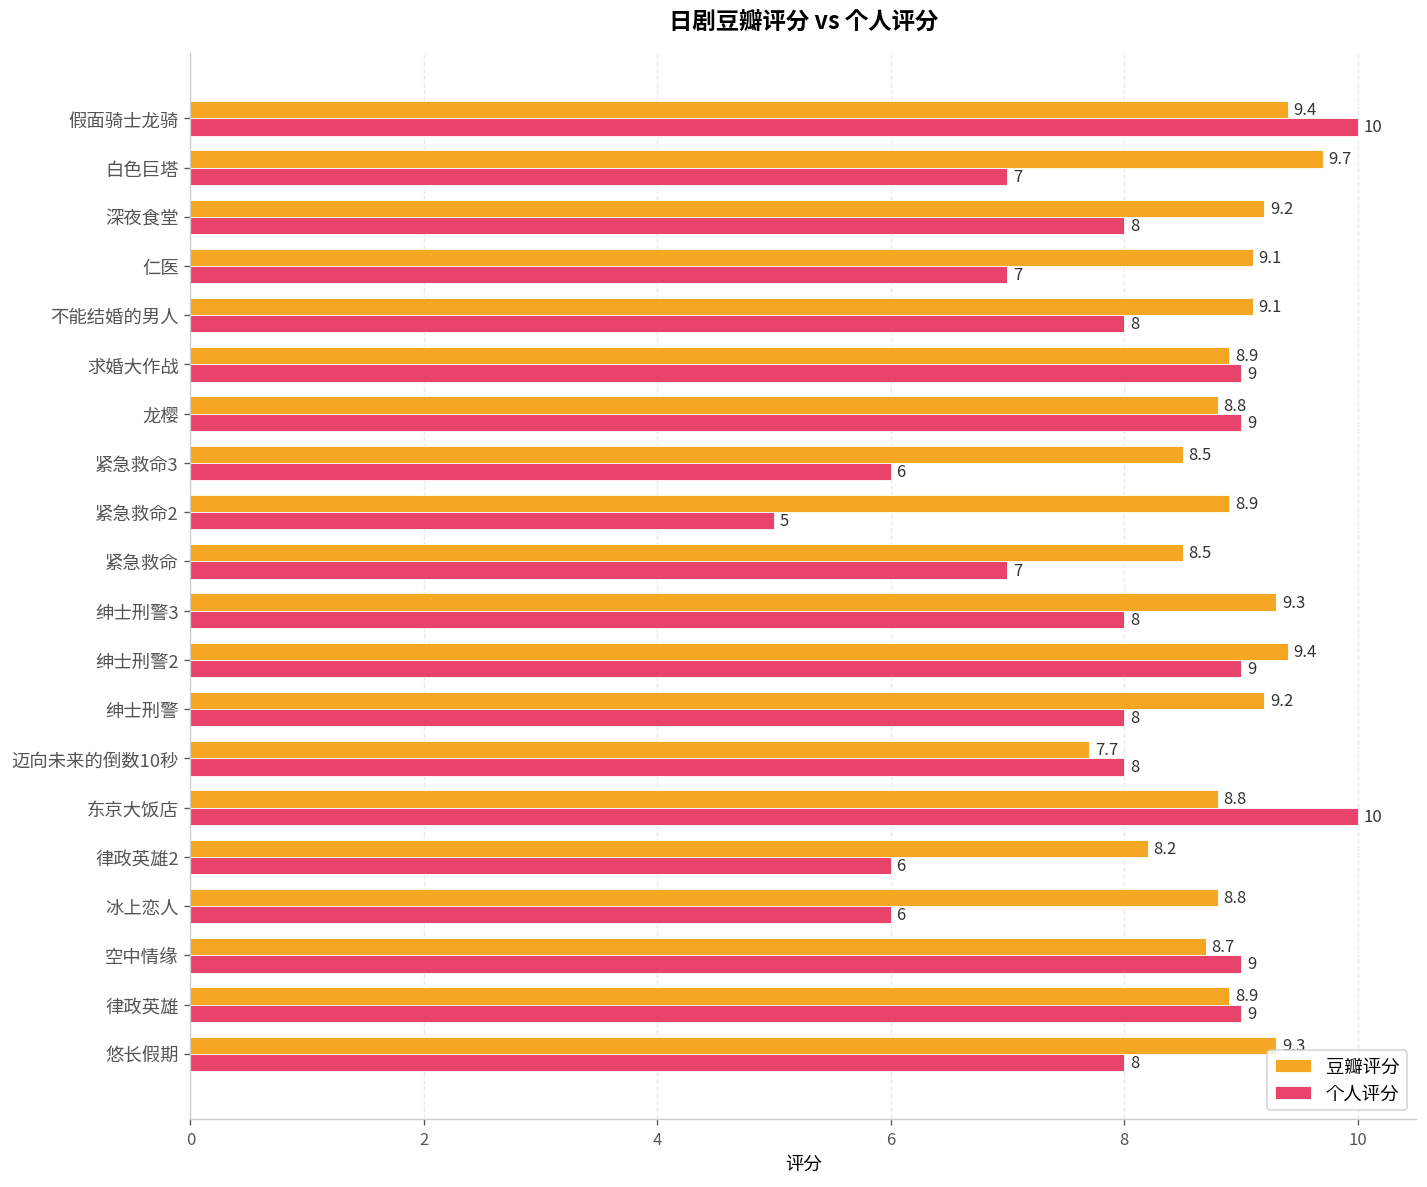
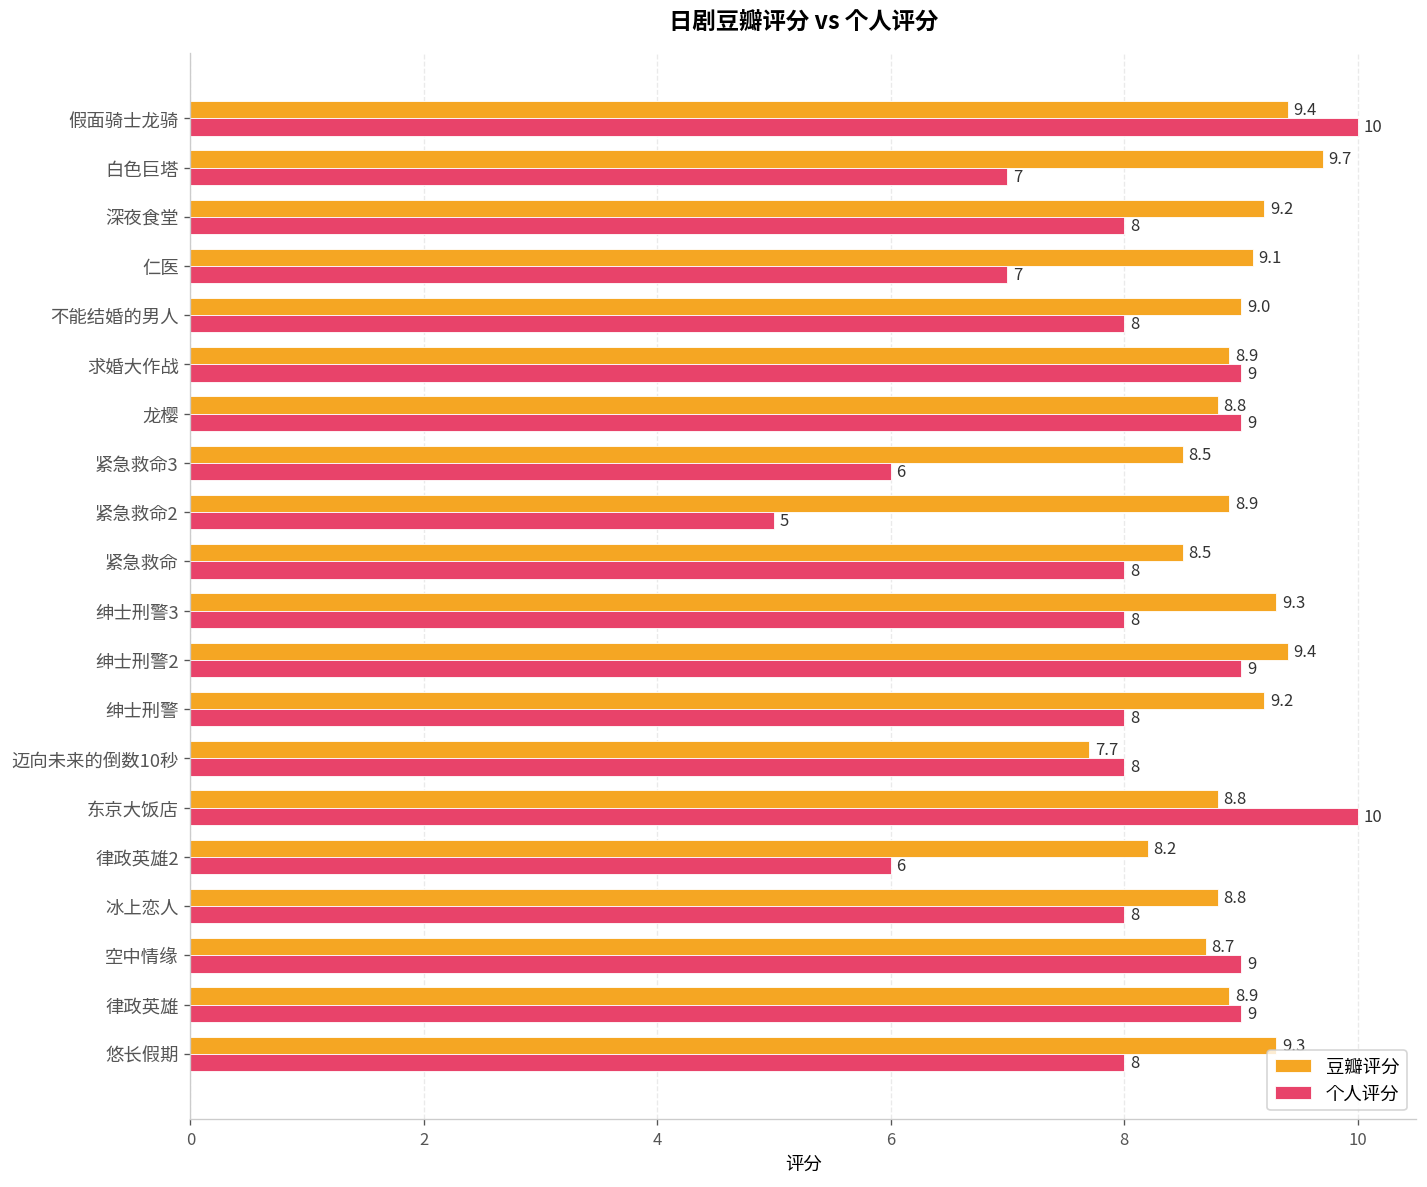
  {
    "豆瓣评分": {
      "假面骑士龙骑": 9.4,
      "白色巨塔": 9.7,
      "深夜食堂": 9.2,
      "仁医": 9.1,
-     "不能结婚的男人": 9.1,
+     "不能结婚的男人": 9.0,
      "求婚大作战": 8.9,
      "龙樱": 8.8,
      "紧急救命3": 8.5,
      "紧急救命2": 8.9,
      "紧急救命": 8.5,
      "绅士刑警3": 9.3,
      "绅士刑警2": 9.4,
      "绅士刑警": 9.2,
      "迈向未来的倒数10秒": 7.7,
      "东京大饭店": 8.8,
      "律政英雄2": 8.2,
      "冰上恋人": 8.8,
      "空中情缘": 8.7,
      "律政英雄": 8.9
    },
    "个人评分": {
      "假面骑士龙骑": 10,
      "白色巨塔": 7,
      "深夜食堂": 8,
      "仁医": 7,
      "不能结婚的男人": 8,
      "求婚大作战": 9,
      "龙樱": 9,
      "紧急救命3": 6,
      "紧急救命2": 5,
-     "紧急救命": 7,
+     "紧急救命": 8,
      "绅士刑警3": 8,
      "绅士刑警2": 9,
      "绅士刑警": 8,
      "迈向未来的倒数10秒": 8,
      "东京大饭店": 10,
      "律政英雄2": 6,
-     "冰上恋人": 6,
+     "冰上恋人": 8,
      "空中情缘": 9,
      "律政英雄": 9,
      "悠长假期": 8
    }
  }
